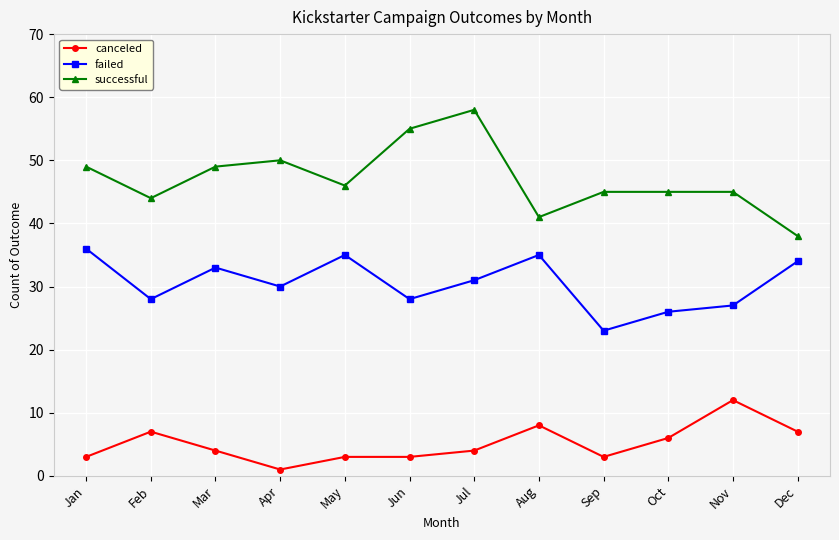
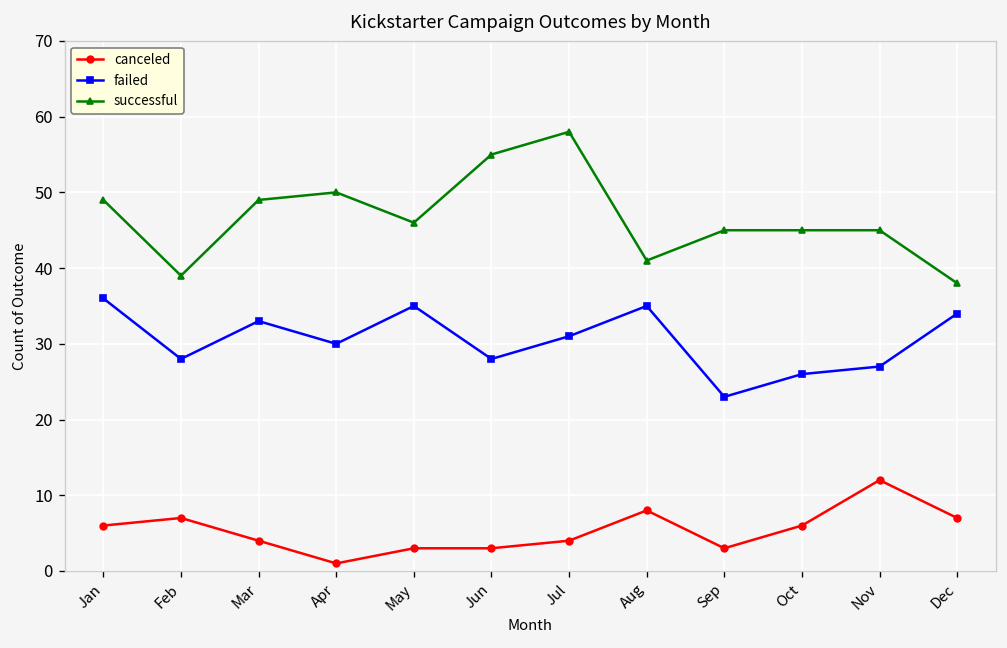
  {
    "canceled": {
-     "Jan": 3,
+     "Jan": 6,
      "Feb": 7,
      "Mar": 4,
      "Apr": 1,
      "May": 3,
      "Jun": 3,
      "Jul": 4,
      "Aug": 8,
      "Sep": 3,
      "Oct": 6,
      "Nov": 12,
      "Dec": 7
    },
    "failed": {
      "Jan": 36,
      "Feb": 28,
      "Mar": 33,
      "Apr": 30,
      "May": 35,
      "Jun": 28,
      "Jul": 31,
      "Aug": 35,
      "Sep": 23,
      "Oct": 26,
      "Nov": 27,
      "Dec": 34
    },
    "successful": {
      "Jan": 49,
-     "Feb": 44,
+     "Feb": 39,
      "Mar": 49,
      "Apr": 50,
      "May": 46,
      "Jun": 55,
      "Jul": 58,
      "Aug": 41,
      "Sep": 45,
      "Oct": 45,
      "Nov": 45,
      "Dec": 38
    }
  }
